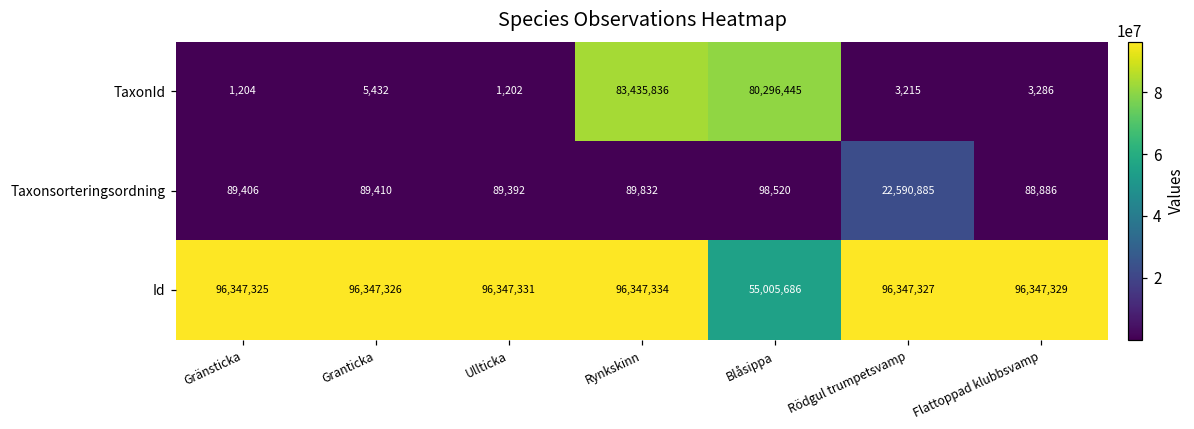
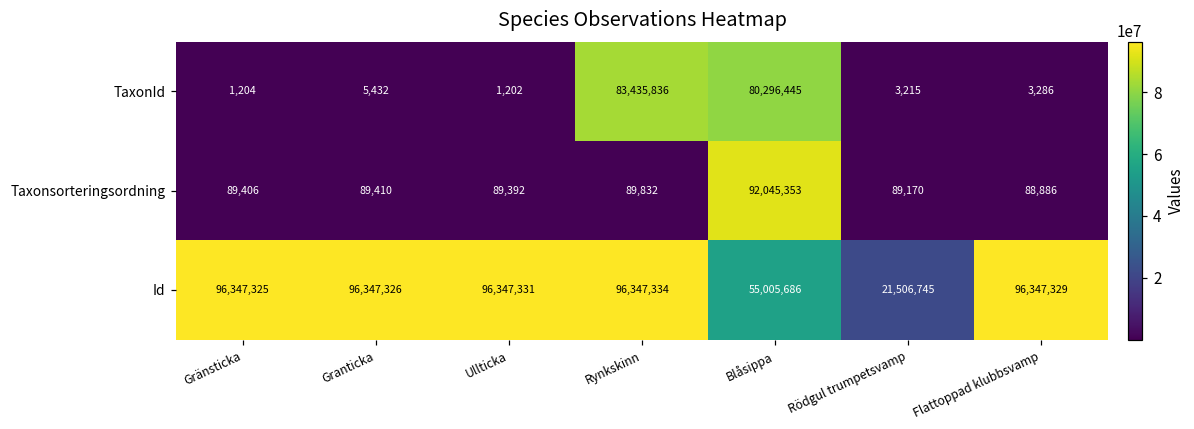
  {
    "TaxonId": {
      "Gränsticka": "1,204",
      "Granticka": "5,432",
      "Ullticka": "1,202",
      "Rynkskinn": "83,435,836",
      "Blåsippa": "80,296,445",
      "Rödgul trumpetsvamp": "3,215",
      "Flattoppad klubbsvamp": "3,286"
    },
    "Taxonsorteringsordning": {
      "Gränsticka": "89,406",
      "Granticka": "89,410",
      "Ullticka": "89,392",
      "Rynkskinn": "89,832",
-     "Blåsippa": "98,520",
-     "Rödgul trumpetsvamp": "22,590,885",
+     "Blåsippa": "92,045,353",
+     "Rödgul trumpetsvamp": "89,170",
      "Flattoppad klubbsvamp": "88,886"
    },
    "Id": {
      "Gränsticka": "96,347,325",
      "Granticka": "96,347,326",
      "Ullticka": "96,347,331",
      "Rynkskinn": "96,347,334",
      "Blåsippa": "55,005,686",
-     "Rödgul trumpetsvamp": "96,347,327",
+     "Rödgul trumpetsvamp": "21,506,745",
      "Flattoppad klubbsvamp": "96,347,329"
    }
  }
